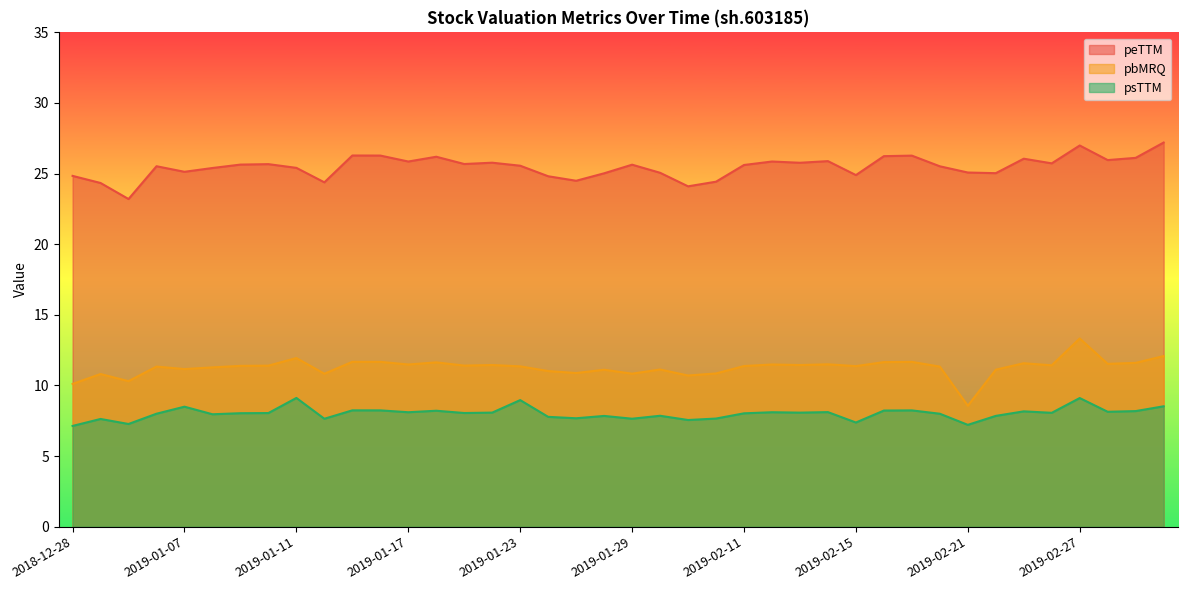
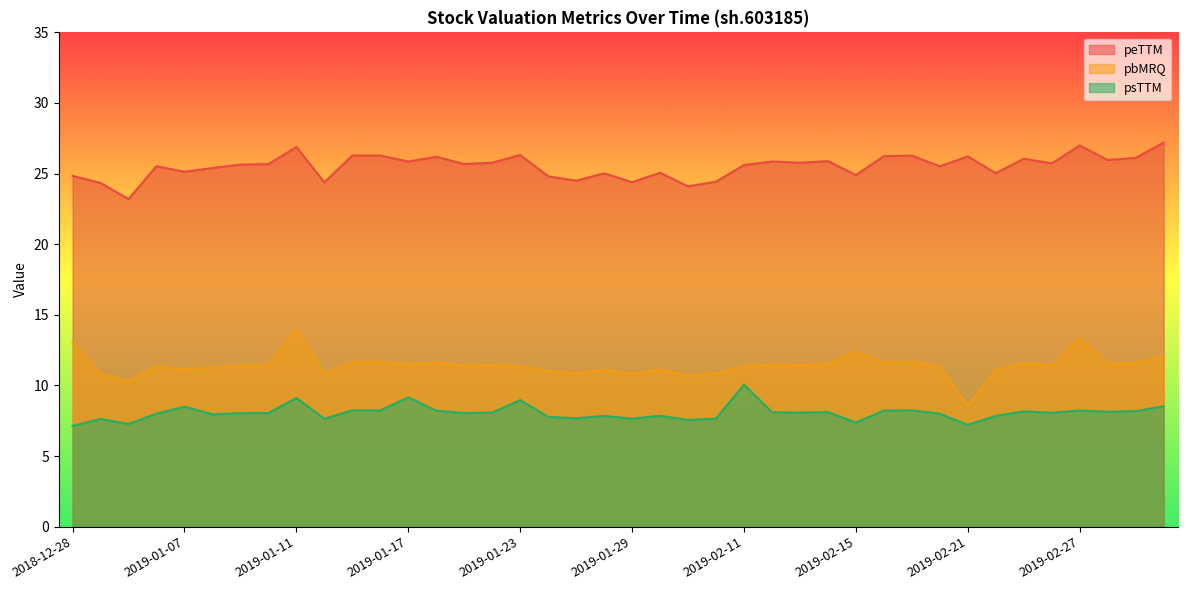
  {
    "peTTM": {
      "2018-12-28": 24.8,
      "2019-01-07": 25.1,
-     "2019-01-11": 25.4,
+     "2019-01-11": 26.9,
      "2019-01-17": 25.9,
-     "2019-01-23": 25.6,
-     "2019-01-29": 25.6,
+     "2019-01-23": 26.3,
+     "2019-01-29": 24.4,
      "2019-02-11": 25.6,
      "2019-02-15": 24.9,
-     "2019-02-21": 25.1,
+     "2019-02-21": 26.2,
      "2019-02-27": 27.0
    },
    "pbMRQ": {
-     "2018-12-28": 10.1,
+     "2018-12-28": 13.0,
      "2019-01-07": 11.2,
-     "2019-01-11": 11.9,
+     "2019-01-11": 14.0,
      "2019-01-17": 11.5,
      "2019-01-23": 11.4,
      "2019-01-29": 10.8,
      "2019-02-11": 11.4,
-     "2019-02-15": 11.4,
+     "2019-02-15": 12.4,
      "2019-02-21": 8.6,
      "2019-02-27": 13.3
    },
    "psTTM": {
      "2018-12-28": 7.1,
      "2019-01-07": 8.5,
      "2019-01-11": 9.1,
-     "2019-01-17": 8.1,
+     "2019-01-17": 9.2,
      "2019-01-23": 9.0,
      "2019-01-29": 7.6,
-     "2019-02-11": 8.0,
+     "2019-02-11": 10.1,
      "2019-02-15": 7.4,
      "2019-02-21": 7.2,
-     "2019-02-27": 9.1
+     "2019-02-27": 8.2
    }
  }
